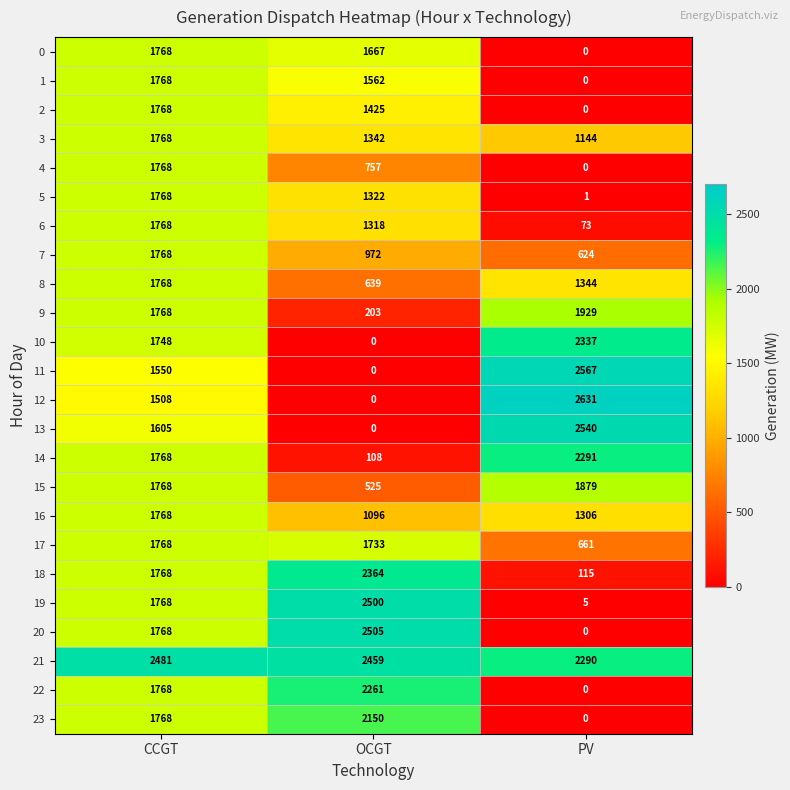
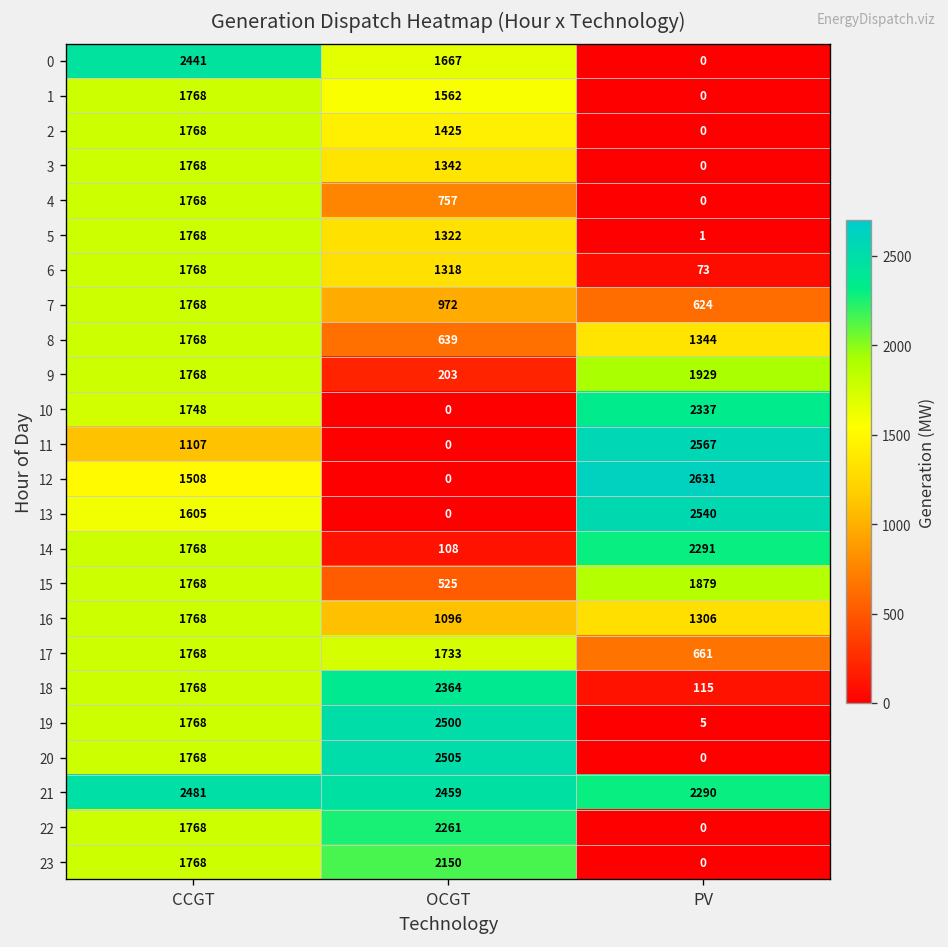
  {
    "0": {
-     "CCGT": 1768,
+     "CCGT": 2441,
      "OCGT": 1667,
      "PV": 0
    },
    "1": {
      "CCGT": 1768,
      "OCGT": 1562,
      "PV": 0
    },
    "2": {
      "CCGT": 1768,
      "OCGT": 1425,
      "PV": 0
    },
    "3": {
      "CCGT": 1768,
      "OCGT": 1342,
-     "PV": 1144
+     "PV": 0
    },
    "4": {
      "CCGT": 1768,
      "OCGT": 757,
      "PV": 0
    },
    "5": {
      "CCGT": 1768,
      "OCGT": 1322,
      "PV": 1
    },
    "6": {
      "CCGT": 1768,
      "OCGT": 1318,
      "PV": 73
    },
    "7": {
      "CCGT": 1768,
      "OCGT": 972,
      "PV": 624
    },
    "8": {
      "CCGT": 1768,
      "OCGT": 639,
      "PV": 1344
    },
    "9": {
      "CCGT": 1768,
      "OCGT": 203,
      "PV": 1929
    },
    "10": {
      "CCGT": 1748,
      "OCGT": 0,
      "PV": 2337
    },
    "11": {
-     "CCGT": 1550,
+     "CCGT": 1107,
      "OCGT": 0,
      "PV": 2567
    },
    "12": {
      "CCGT": 1508,
      "OCGT": 0,
      "PV": 2631
    },
    "13": {
      "CCGT": 1605,
      "OCGT": 0,
      "PV": 2540
    },
    "14": {
      "CCGT": 1768,
      "OCGT": 108,
      "PV": 2291
    },
    "15": {
      "CCGT": 1768,
      "OCGT": 525,
      "PV": 1879
    },
    "16": {
      "CCGT": 1768,
      "OCGT": 1096,
      "PV": 1306
    },
    "17": {
      "CCGT": 1768,
      "OCGT": 1733,
      "PV": 661
    },
    "18": {
      "CCGT": 1768,
      "OCGT": 2364,
      "PV": 115
    },
    "19": {
      "CCGT": 1768,
      "OCGT": 2500,
      "PV": 5
    },
    "20": {
      "CCGT": 1768,
      "OCGT": 2505,
      "PV": 0
    },
    "21": {
      "CCGT": 2481,
      "OCGT": 2459,
      "PV": 2290
    },
    "22": {
      "CCGT": 1768,
      "OCGT": 2261,
      "PV": 0
    },
    "23": {
      "CCGT": 1768,
      "OCGT": 2150,
      "PV": 0
    }
  }
